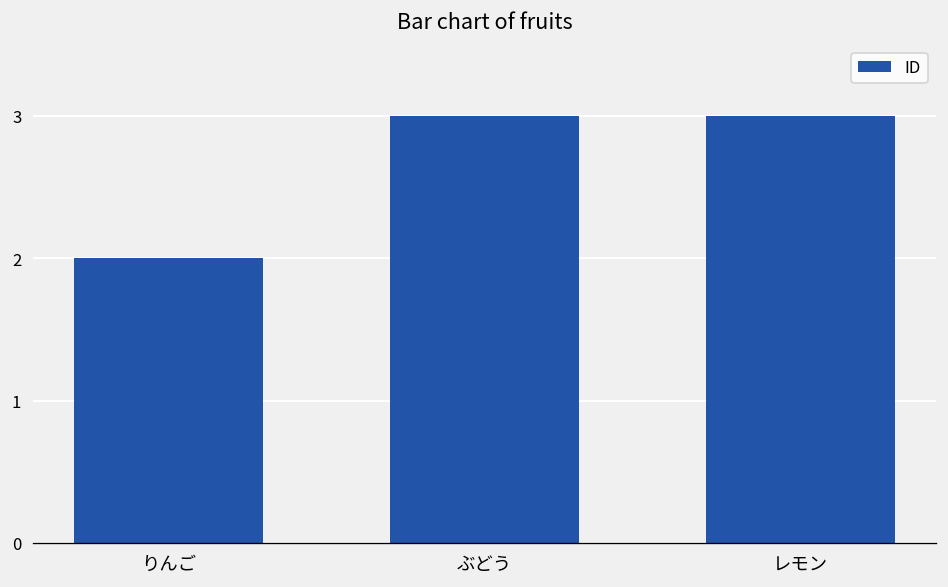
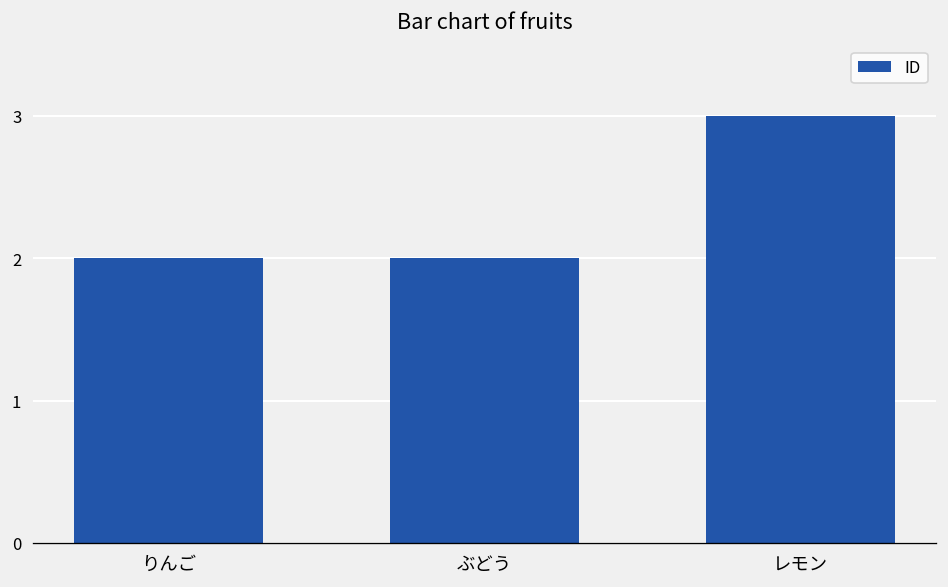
  {
    "りんご": 2,
-   "ぶどう": 3,
+   "ぶどう": 2,
    "レモン": 3
  }
